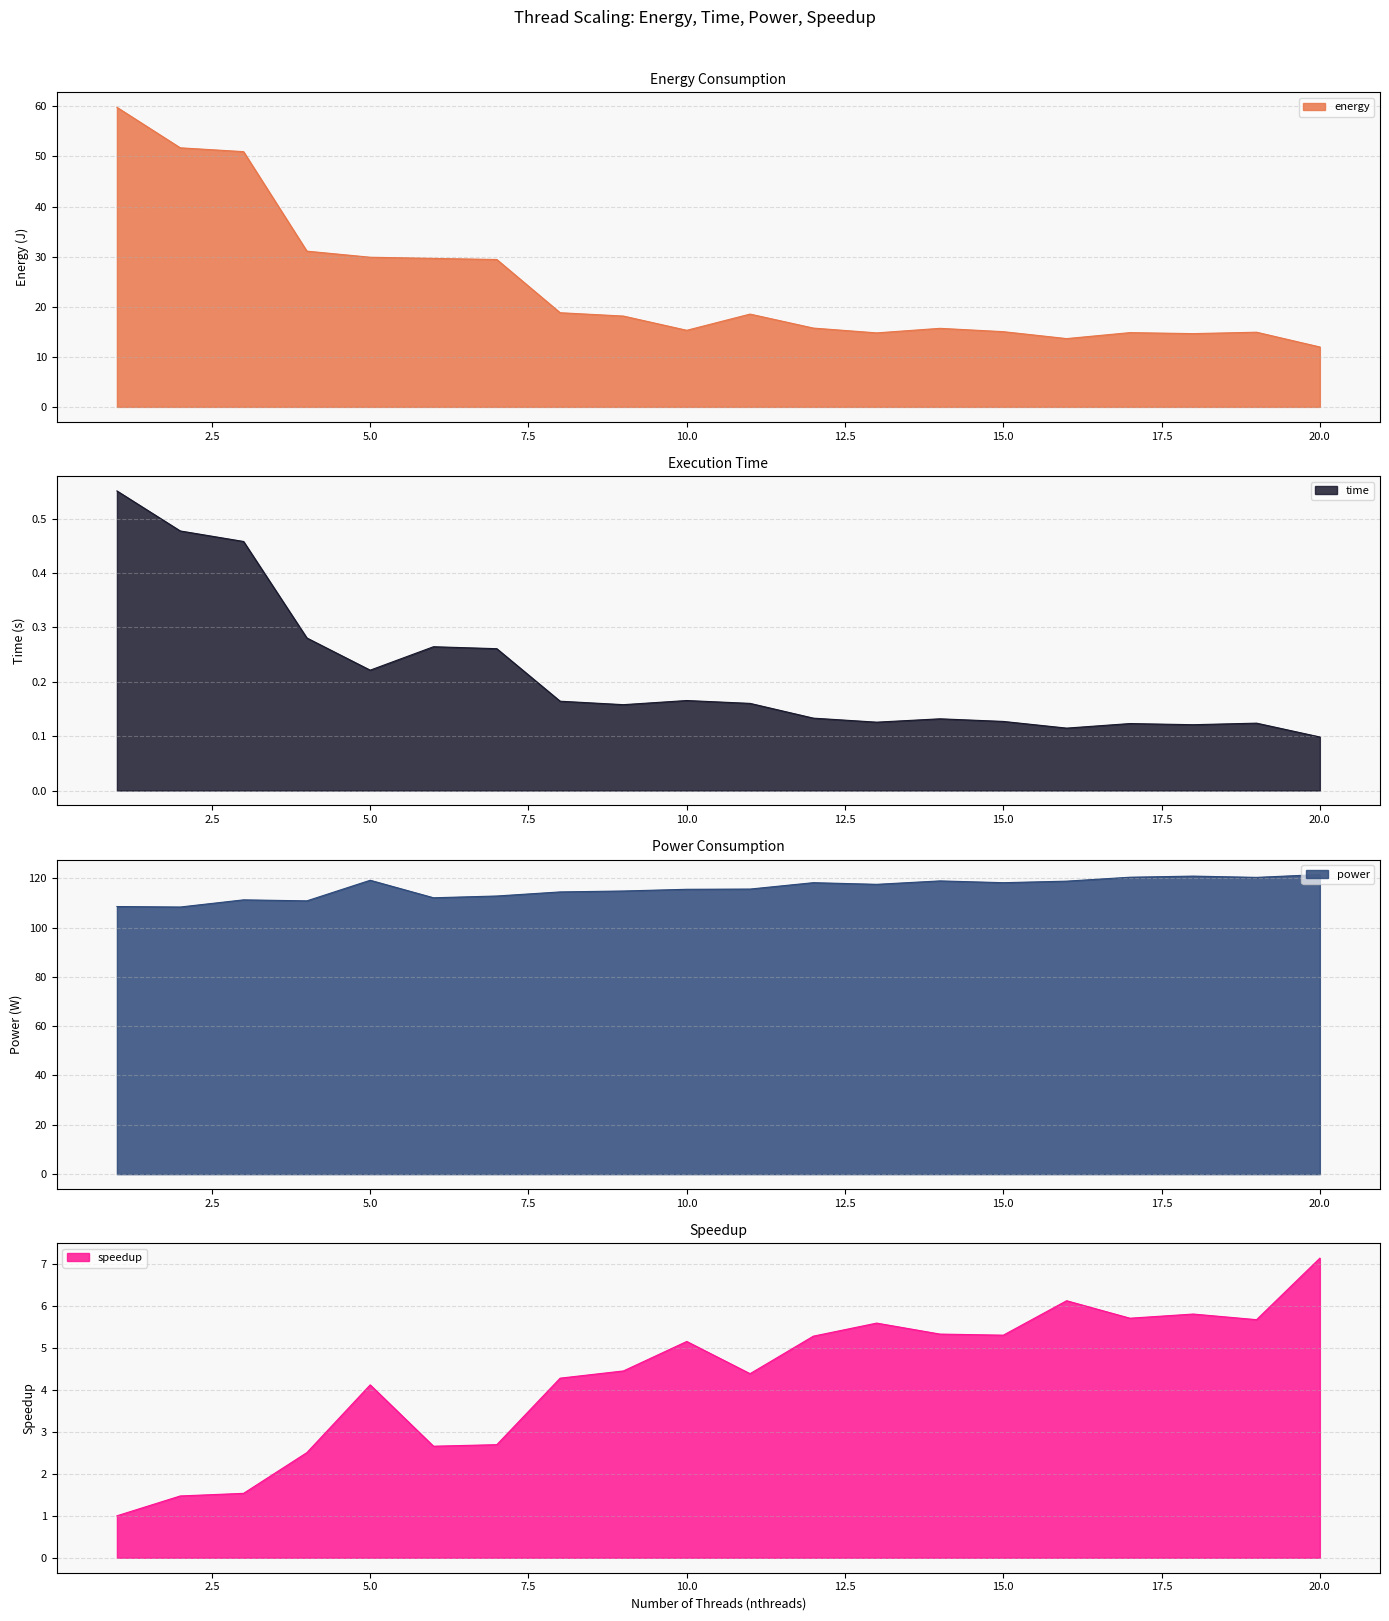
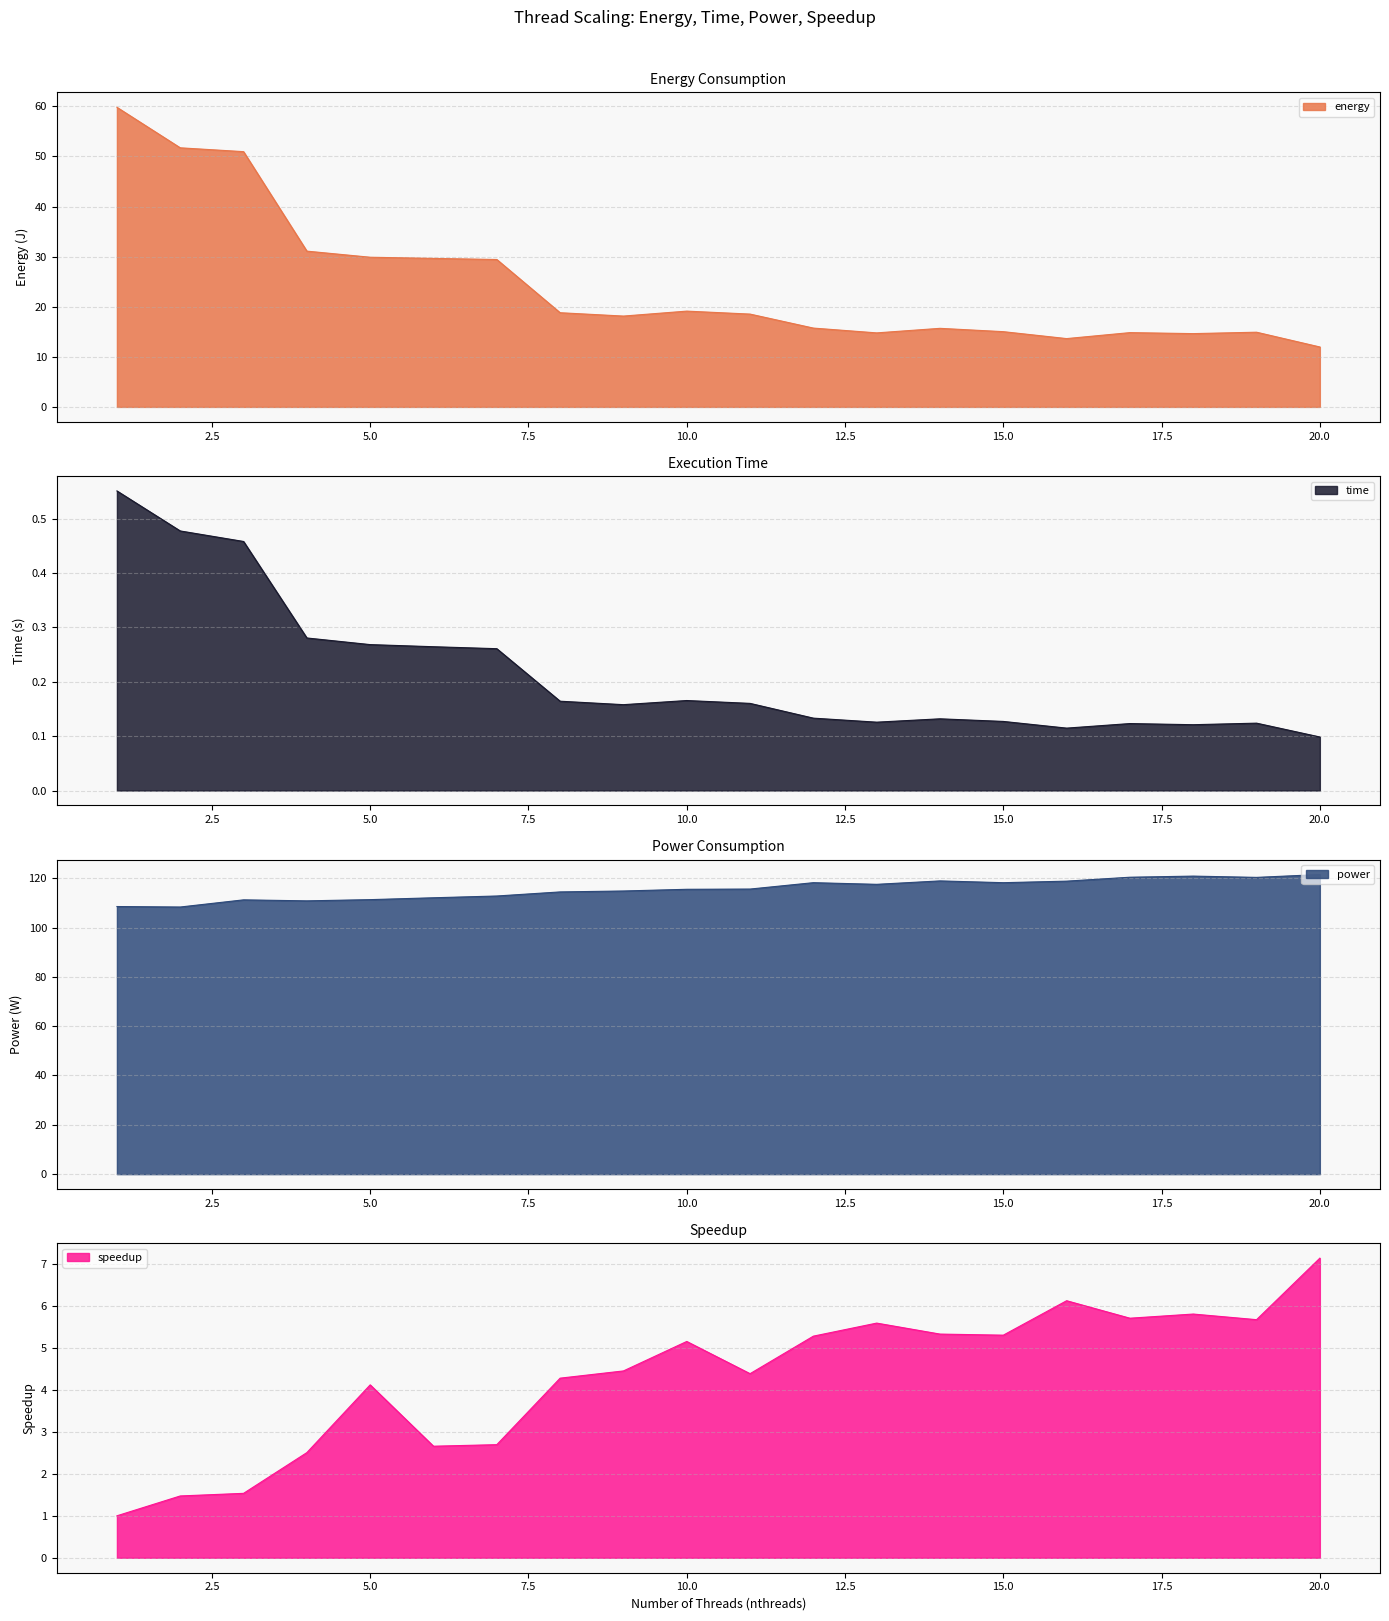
  {
    "Energy Consumption": {
      "5.0": 30,
-     "10.0": 15,
+     "10.0": 19,
      "15.0": 15,
      "20.0": 12
    },
    "Execution Time": {
-     "5.0": 0.22,
+     "5.0": 0.27,
      "10.0": 0.17,
      "15.0": 0.13,
      "20.0": 0.10
    },
    "Power Consumption": {
-     "5.0": 119,
+     "5.0": 111,
      "10.0": 116,
      "15.0": 118
    },
    "Speedup": {
      "5.0": 4.1,
      "10.0": 5.2,
      "15.0": 5.3,
      "20.0": 7.1
    }
  }
